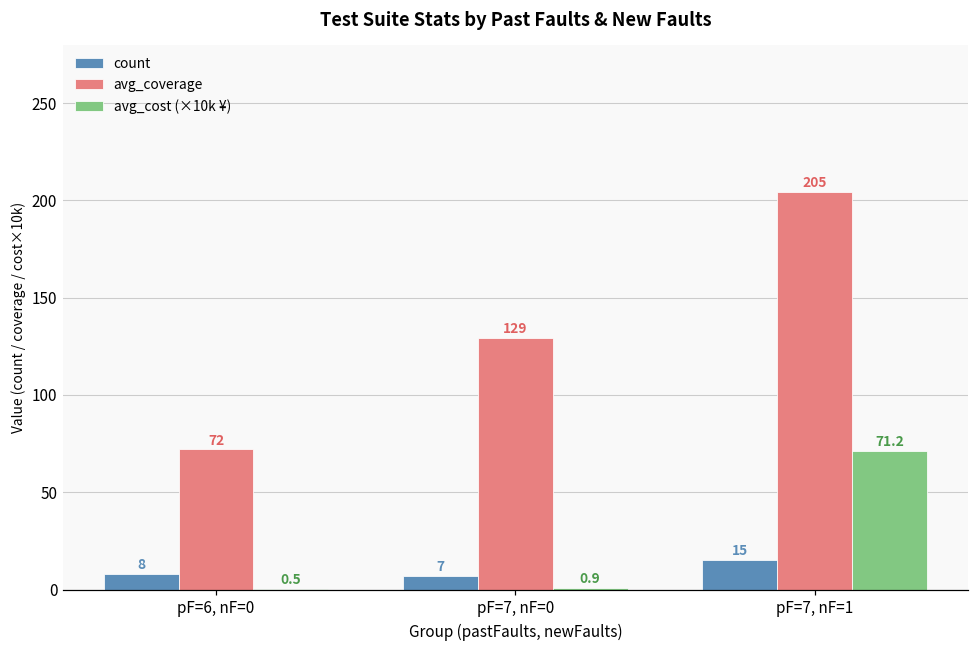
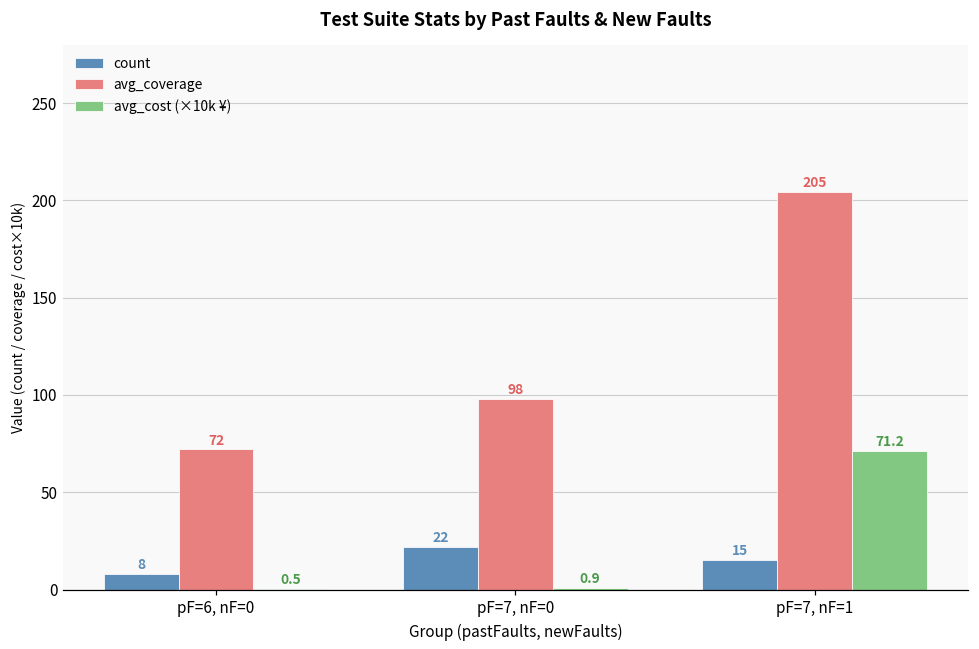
  {
    "count": {
      "pF=6, nF=0": 8,
-     "pF=7, nF=0": 7,
+     "pF=7, nF=0": 22,
      "pF=7, nF=1": 15
    },
    "avg_coverage": {
      "pF=6, nF=0": 72,
-     "pF=7, nF=0": 129,
+     "pF=7, nF=0": 98,
      "pF=7, nF=1": 205
    },
    "avg_cost (×10k ¥)": {
      "pF=6, nF=0": 0.5,
      "pF=7, nF=0": 0.9,
      "pF=7, nF=1": 71.2
    }
  }
